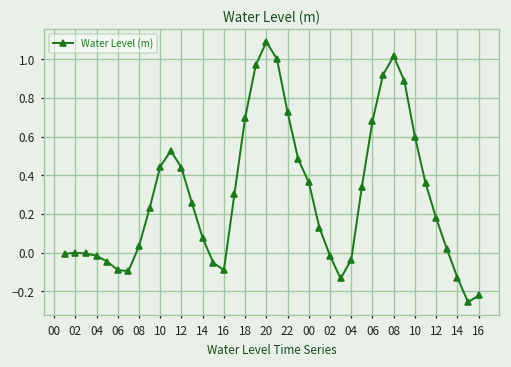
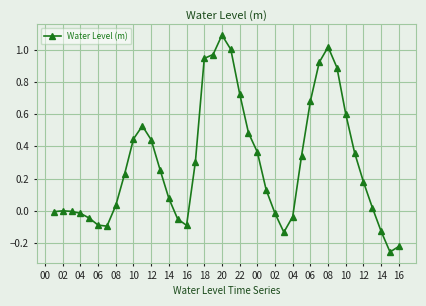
  {
-   "18": 0.70,
+   "18": 0.95,
    "20": 1.09,
    "22": 0.73,
    "00": 0.36
  }
